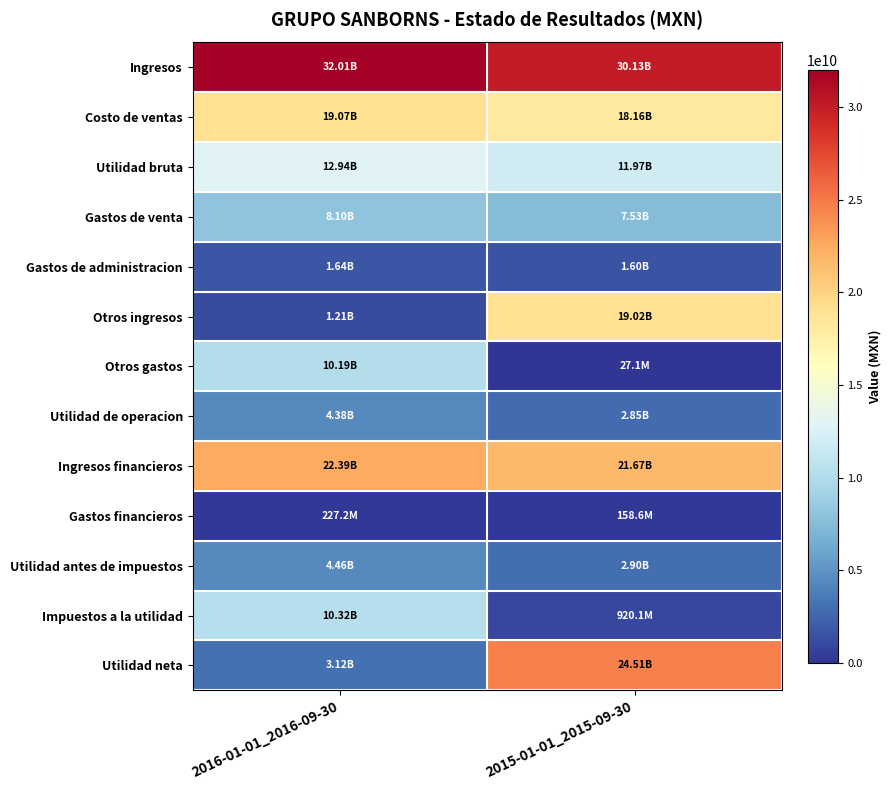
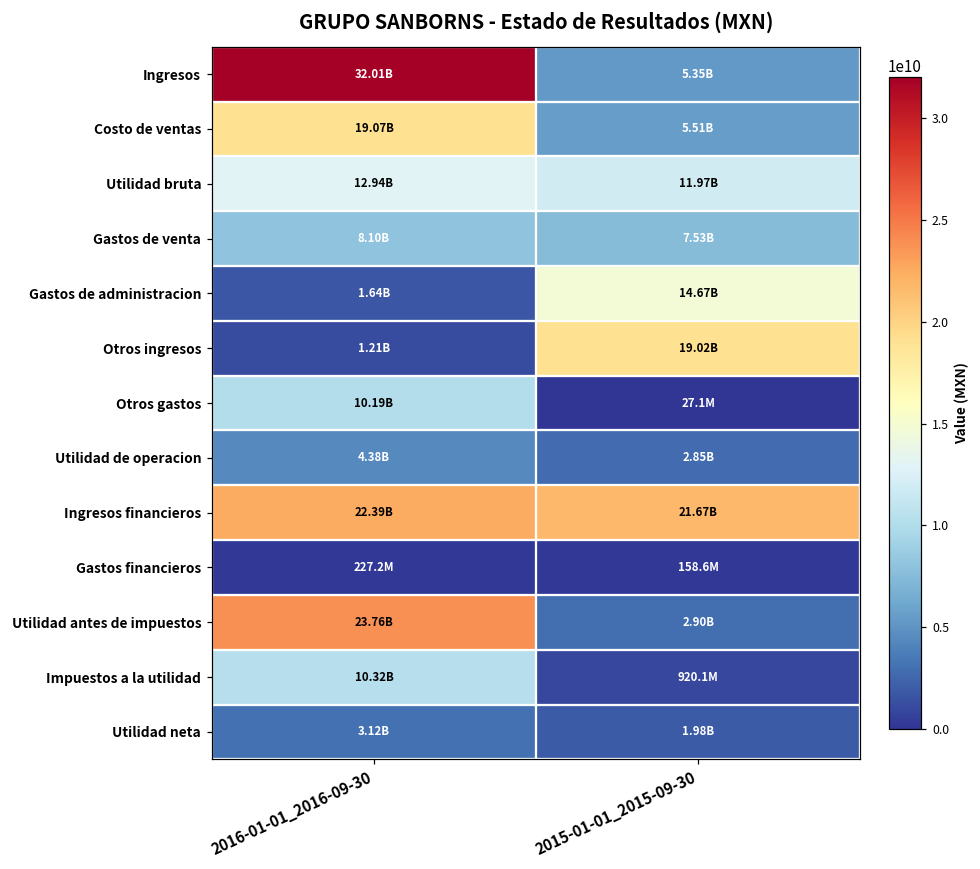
  {
    "Ingresos": {
      "2016-01-01_2016-09-30": "32.01B",
-     "2015-01-01_2015-09-30": "30.13B"
+     "2015-01-01_2015-09-30": "5.35B"
    },
    "Costo de ventas": {
      "2016-01-01_2016-09-30": "19.07B",
-     "2015-01-01_2015-09-30": "18.16B"
+     "2015-01-01_2015-09-30": "5.51B"
    },
    "Utilidad bruta": {
      "2016-01-01_2016-09-30": "12.94B",
      "2015-01-01_2015-09-30": "11.97B"
    },
    "Gastos de venta": {
      "2016-01-01_2016-09-30": "8.10B",
      "2015-01-01_2015-09-30": "7.53B"
    },
    "Gastos de administracion": {
      "2016-01-01_2016-09-30": "1.64B",
-     "2015-01-01_2015-09-30": "1.60B"
+     "2015-01-01_2015-09-30": "14.67B"
    },
    "Otros ingresos": {
      "2016-01-01_2016-09-30": "1.21B",
      "2015-01-01_2015-09-30": "19.02B"
    },
    "Otros gastos": {
      "2016-01-01_2016-09-30": "10.19B",
      "2015-01-01_2015-09-30": "27.1M"
    },
    "Utilidad de operacion": {
      "2016-01-01_2016-09-30": "4.38B",
      "2015-01-01_2015-09-30": "2.85B"
    },
    "Ingresos financieros": {
      "2016-01-01_2016-09-30": "22.39B",
      "2015-01-01_2015-09-30": "21.67B"
    },
    "Gastos financieros": {
      "2016-01-01_2016-09-30": "227.2M",
      "2015-01-01_2015-09-30": "158.6M"
    },
    "Utilidad antes de impuestos": {
-     "2016-01-01_2016-09-30": "4.46B",
+     "2016-01-01_2016-09-30": "23.76B",
      "2015-01-01_2015-09-30": "2.90B"
    },
    "Impuestos a la utilidad": {
      "2016-01-01_2016-09-30": "10.32B",
      "2015-01-01_2015-09-30": "920.1M"
    },
    "Utilidad neta": {
      "2016-01-01_2016-09-30": "3.12B",
-     "2015-01-01_2015-09-30": "24.51B"
+     "2015-01-01_2015-09-30": "1.98B"
    }
  }
